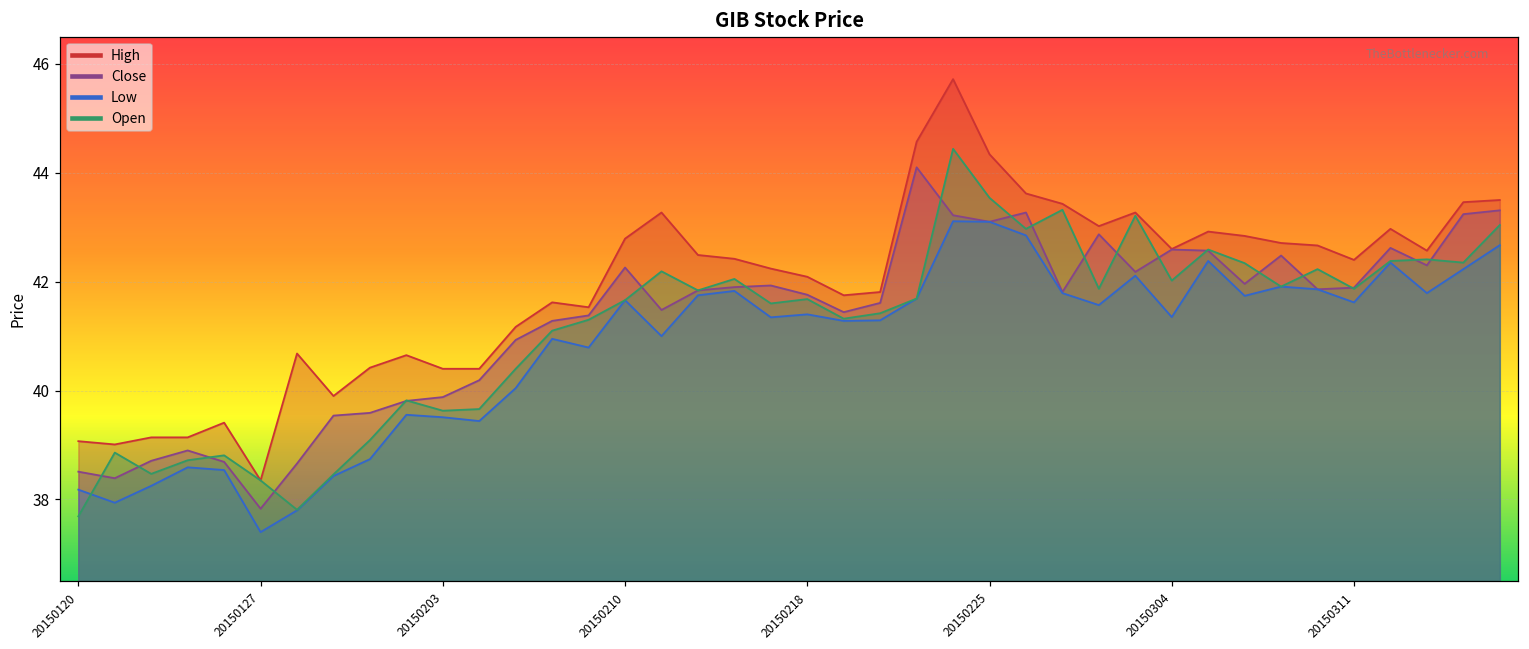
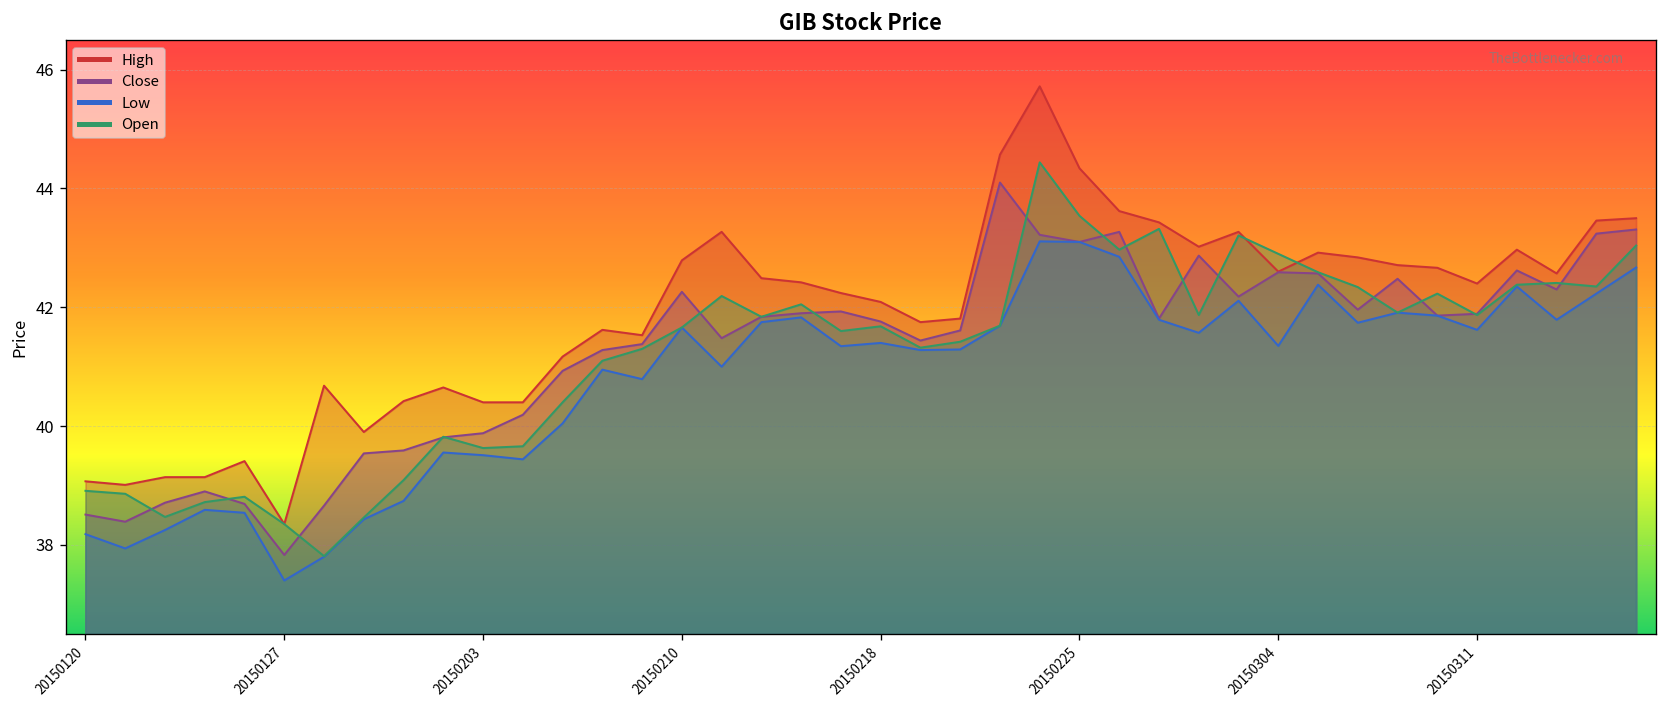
  {
    "Open": {
-     "20150120": 37.7,
+     "20150120": 38.9,
      "20150203": 39.6,
      "20150218": 41.7,
      "20150225": 43.5,
-     "20150304": 42.0
+     "20150304": 42.9
    }
  }
